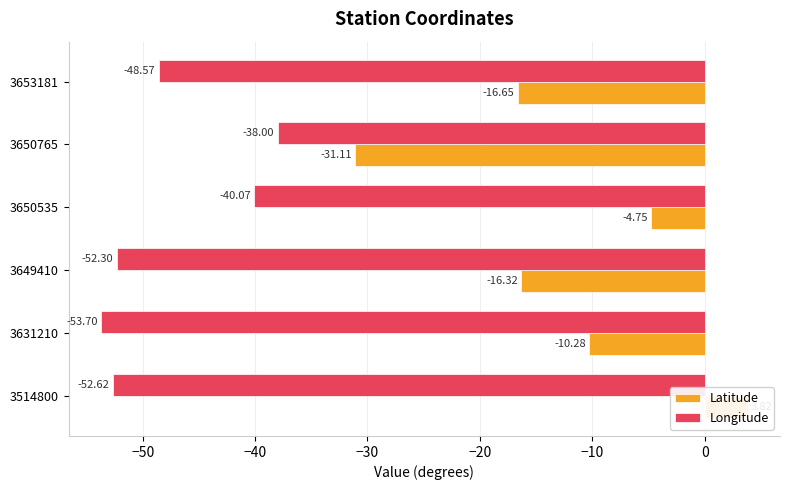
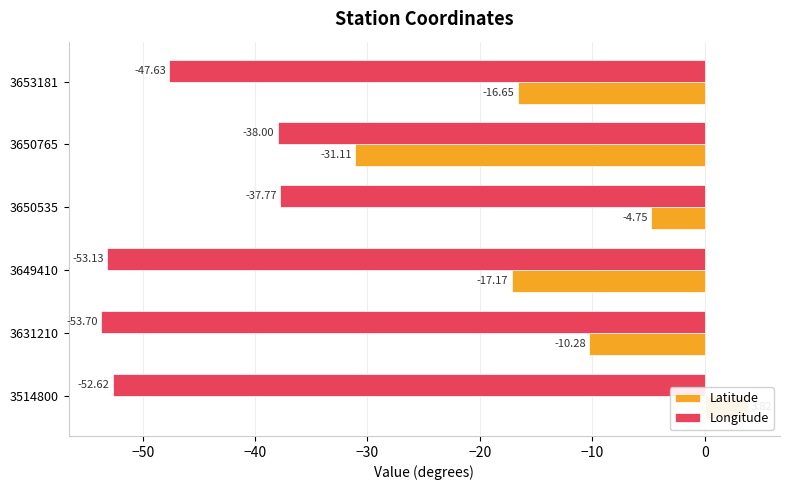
  {
    "Latitude": {
      "3653181": -16.65,
      "3650765": -31.11,
      "3650535": -4.75,
-     "3649410": -16.32,
+     "3649410": -17.17,
      "3631210": -10.28
    },
    "Longitude": {
-     "3653181": -48.57,
+     "3653181": -47.63,
      "3650765": -38.00,
-     "3650535": -40.07,
-     "3649410": -52.30,
+     "3650535": -37.77,
+     "3649410": -53.13,
      "3631210": -53.70,
      "3514800": -52.62
    }
  }
